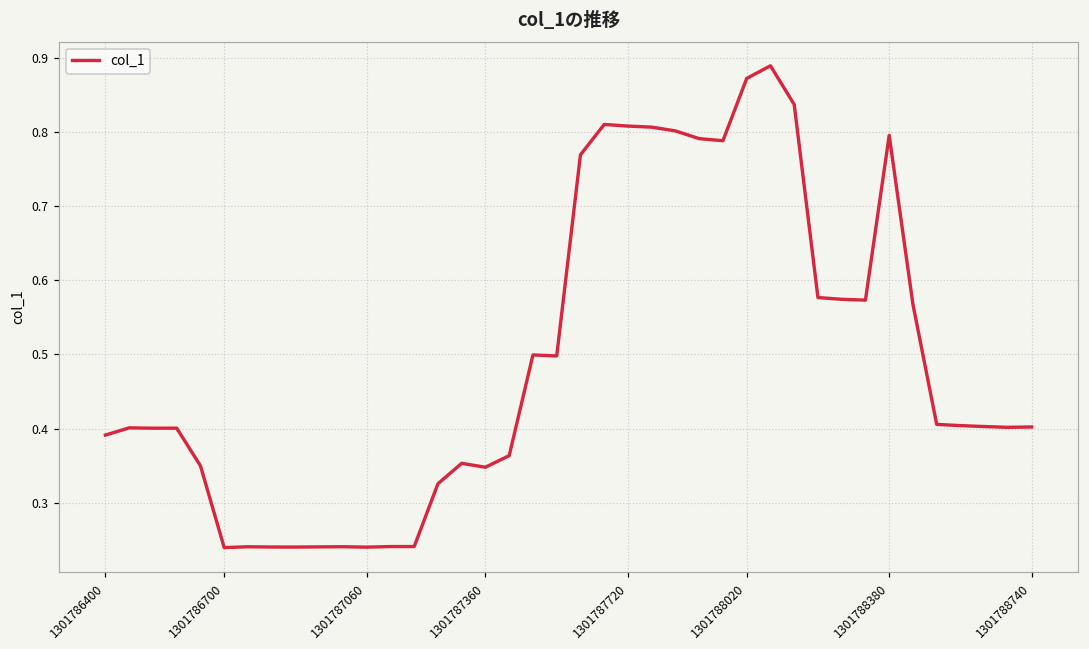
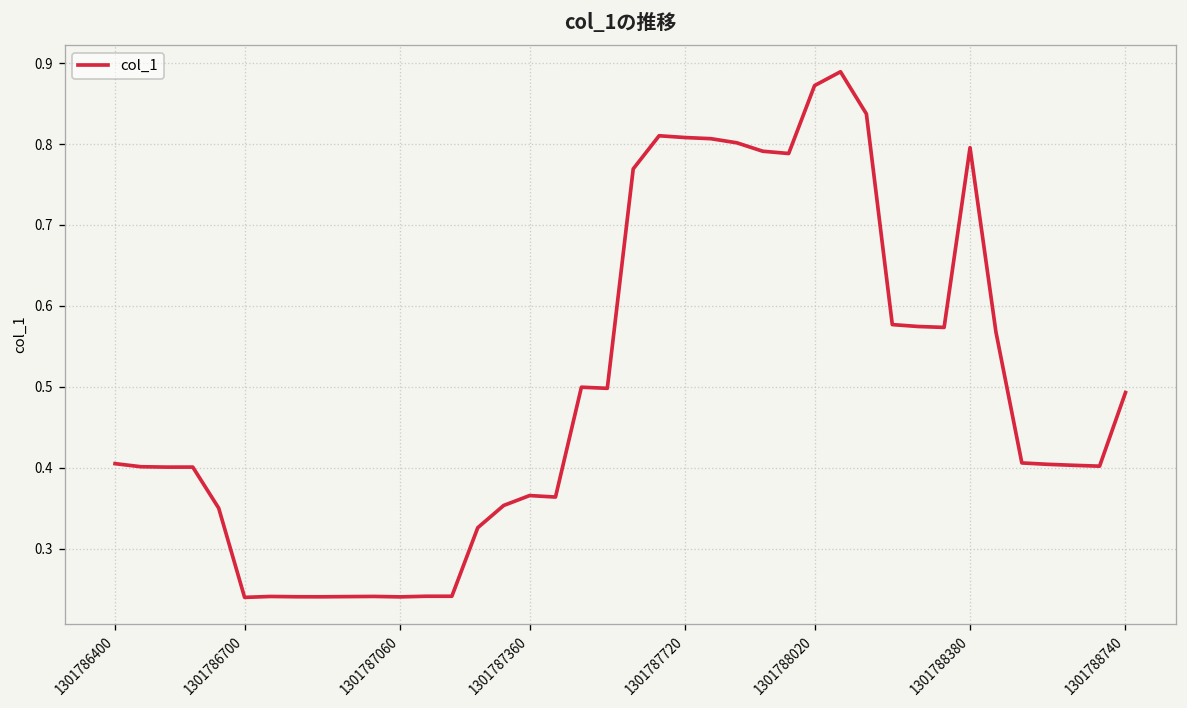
  {
-   "1301786400": 0.39,
+   "1301786400": 0.40,
    "1301786700": 0.24,
    "1301787060": 0.24,
-   "1301787360": 0.35,
+   "1301787360": 0.37,
    "1301787720": 0.81,
    "1301788020": 0.87,
    "1301788380": 0.80,
-   "1301788740": 0.40
+   "1301788740": 0.49
  }
